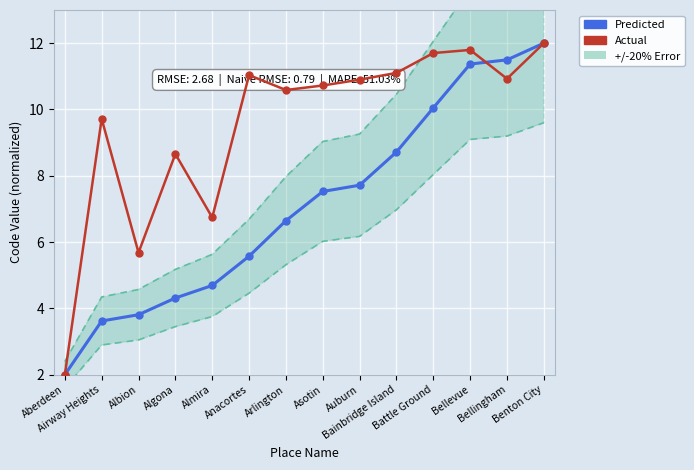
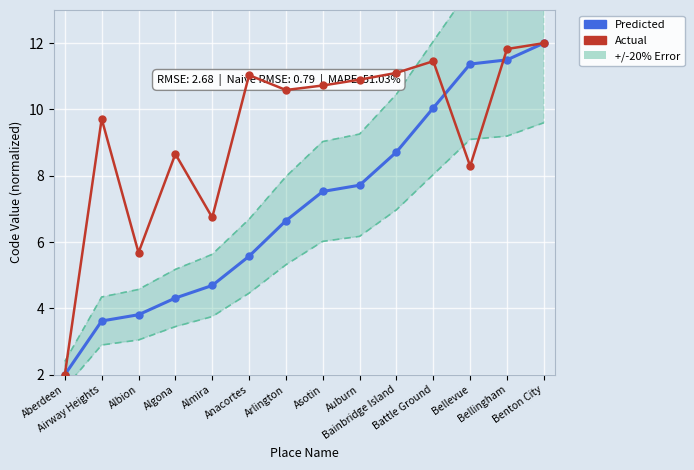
  {
    "Predicted": {
      "Airway Heights": 3.6,
      "Albion": 3.8,
      "Algona": 4.3,
      "Almira": 4.7,
      "Anacortes": 5.6,
      "Arlington": 6.6,
      "Asotin": 7.5,
      "Auburn": 7.7,
      "Bainbridge Island": 8.7,
      "Battle Ground": 10.0,
      "Bellevue": 11.4,
      "Bellingham": 11.5
    },
    "Actual": {
      "Airway Heights": 9.7,
      "Albion": 5.7,
      "Algona": 8.7,
      "Almira": 6.7,
-     "Battle Ground": 11.7,
-     "Bellevue": 11.8,
-     "Bellingham": 10.9
+     "Battle Ground": 11.5,
+     "Bellevue": 8.3,
+     "Bellingham": 11.8
    }
  }
